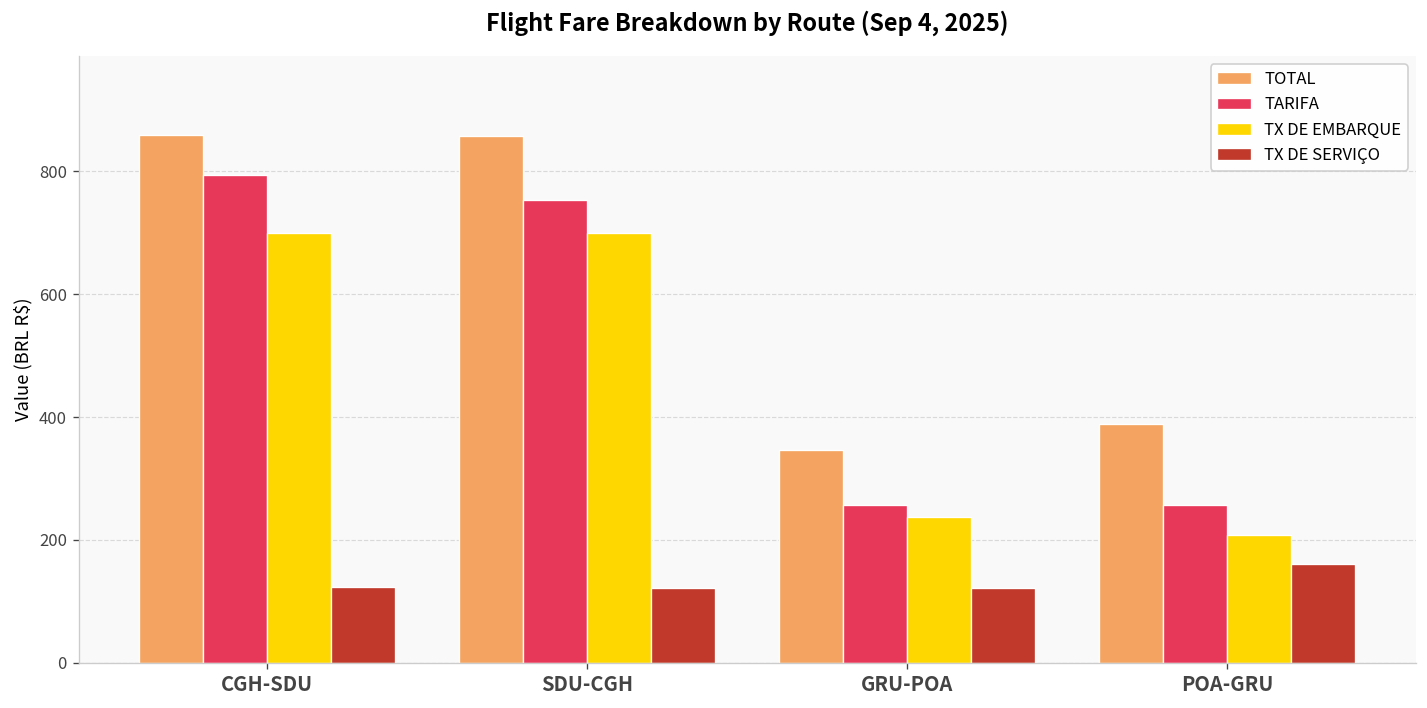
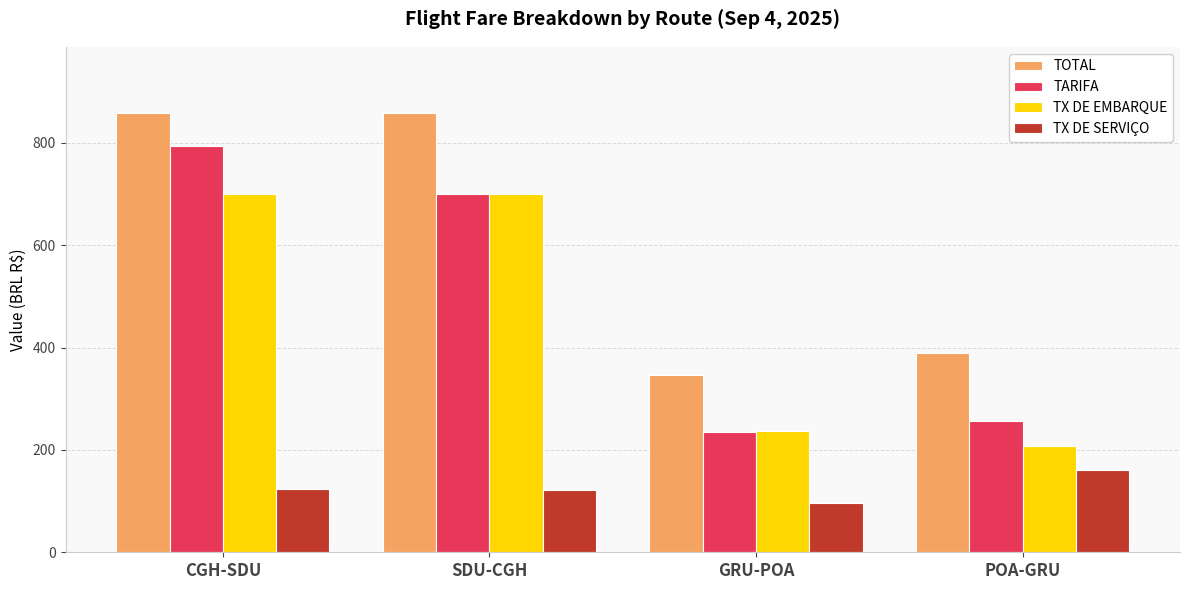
  {
    "TOTAL": {
      "CGH-SDU": 860,
      "SDU-CGH": 860,
      "GRU-POA": 350,
      "POA-GRU": 390
    },
    "TARIFA": {
      "CGH-SDU": 790,
-     "SDU-CGH": 750,
-     "GRU-POA": 260,
+     "SDU-CGH": 700,
+     "GRU-POA": 230,
      "POA-GRU": 260
    },
    "TX DE EMBARQUE": {
      "CGH-SDU": 700,
      "SDU-CGH": 700,
      "GRU-POA": 240,
      "POA-GRU": 210
    },
    "TX DE SERVIÇO": {
      "CGH-SDU": 120,
      "SDU-CGH": 120,
-     "GRU-POA": 120,
+     "GRU-POA": 100,
      "POA-GRU": 160
    }
  }
